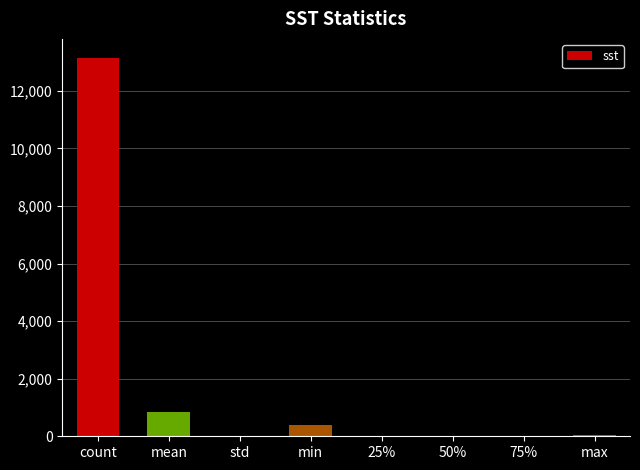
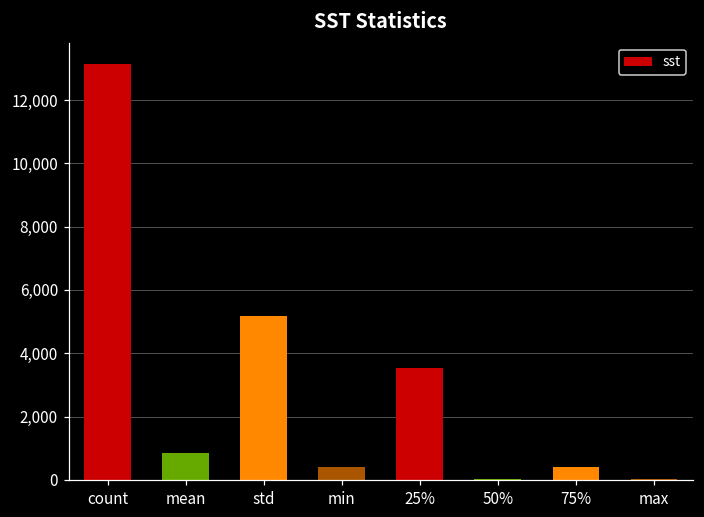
  {
    "count": "13,100",
    "mean": "900",
-   "std": "0",
+   "std": "5,200",
    "min": "400",
-   "25%": "0",
-   "75%": "0"
+   "25%": "3,500",
+   "75%": "400"
  }
